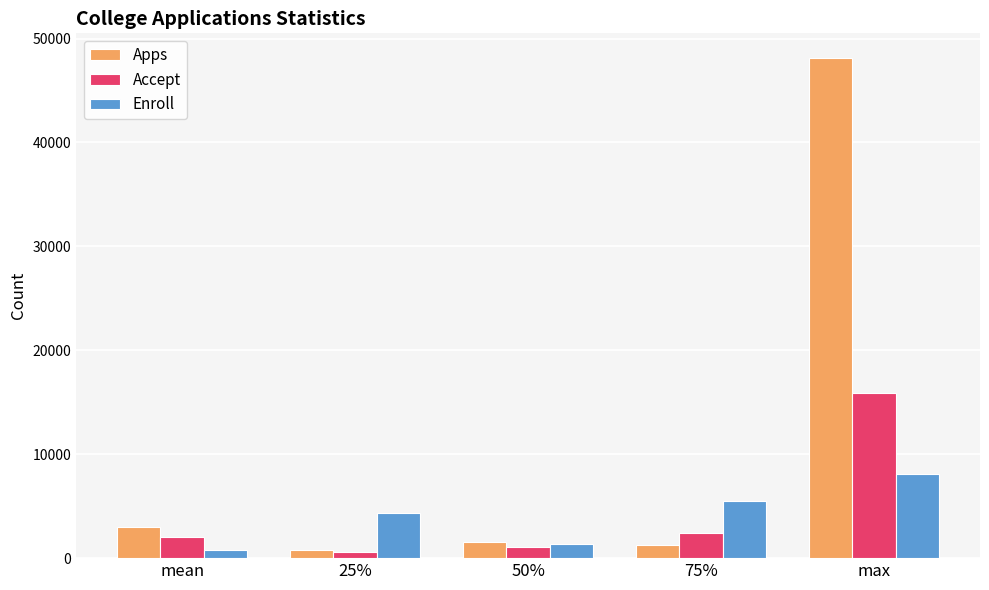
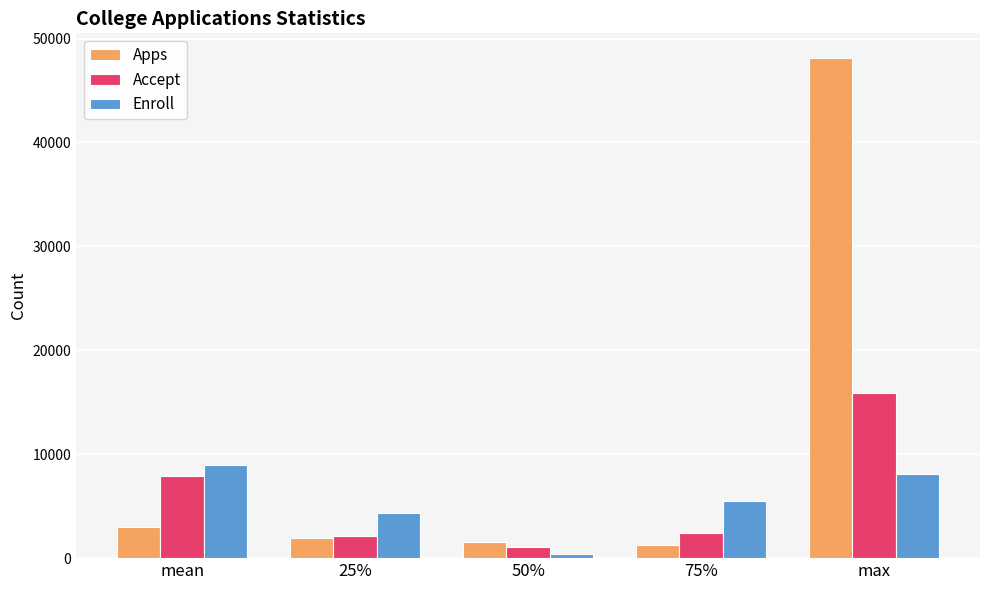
  {
    "Apps": {
      "mean": 3000,
-     "25%": 800,
+     "25%": 1900,
      "50%": 1600,
      "75%": 1300,
      "max": 48100
    },
    "Accept": {
-     "mean": 2000,
-     "25%": 600,
+     "mean": 7900,
+     "25%": 2100,
      "50%": 1100,
      "75%": 2400,
      "max": 15900
    },
    "Enroll": {
-     "mean": 800,
+     "mean": 8900,
      "25%": 4300,
-     "50%": 1400,
+     "50%": 400,
      "75%": 5500,
      "max": 8100
    }
  }
